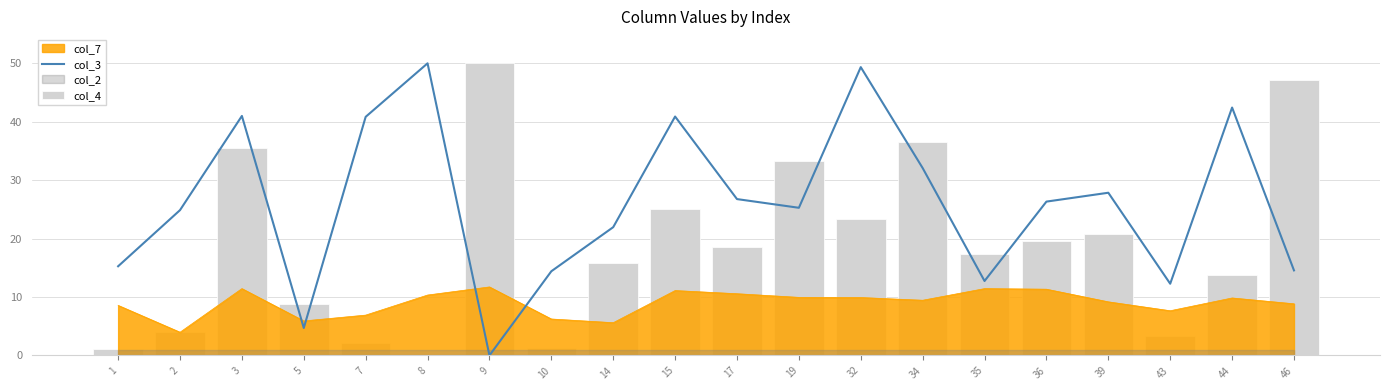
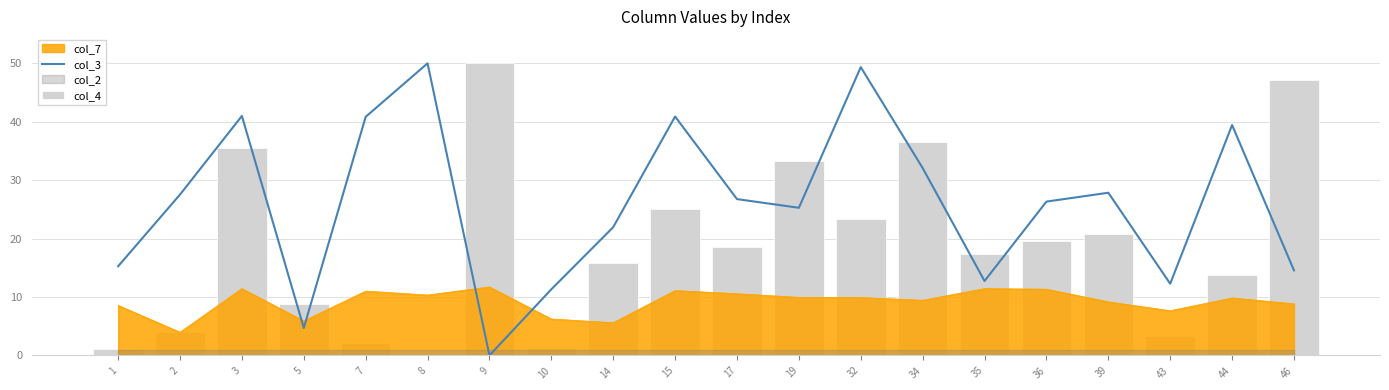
  {
    "col_7": {
      "1": 9,
      "2": 4,
      "3": 11,
      "5": 6,
-     "7": 7,
+     "7": 11,
      "8": 10,
      "9": 12,
      "10": 6,
      "14": 6,
      "15": 11,
      "17": 11,
      "19": 10,
      "32": 10,
      "34": 9,
      "35": 11,
      "36": 11,
      "39": 9,
      "43": 8,
      "44": 10,
      "46": 9
    },
    "col_3": {
      "1": 15,
-     "2": 25,
+     "2": 28,
      "3": 41,
      "5": 5,
      "7": 41,
      "8": 50,
      "9": 0,
-     "10": 14,
+     "10": 11,
      "14": 22,
      "15": 41,
      "17": 27,
      "19": 25,
      "32": 49,
      "34": 32,
      "35": 13,
      "36": 26,
      "39": 28,
      "43": 12,
-     "44": 42,
+     "44": 39,
      "46": 15
    }
  }
